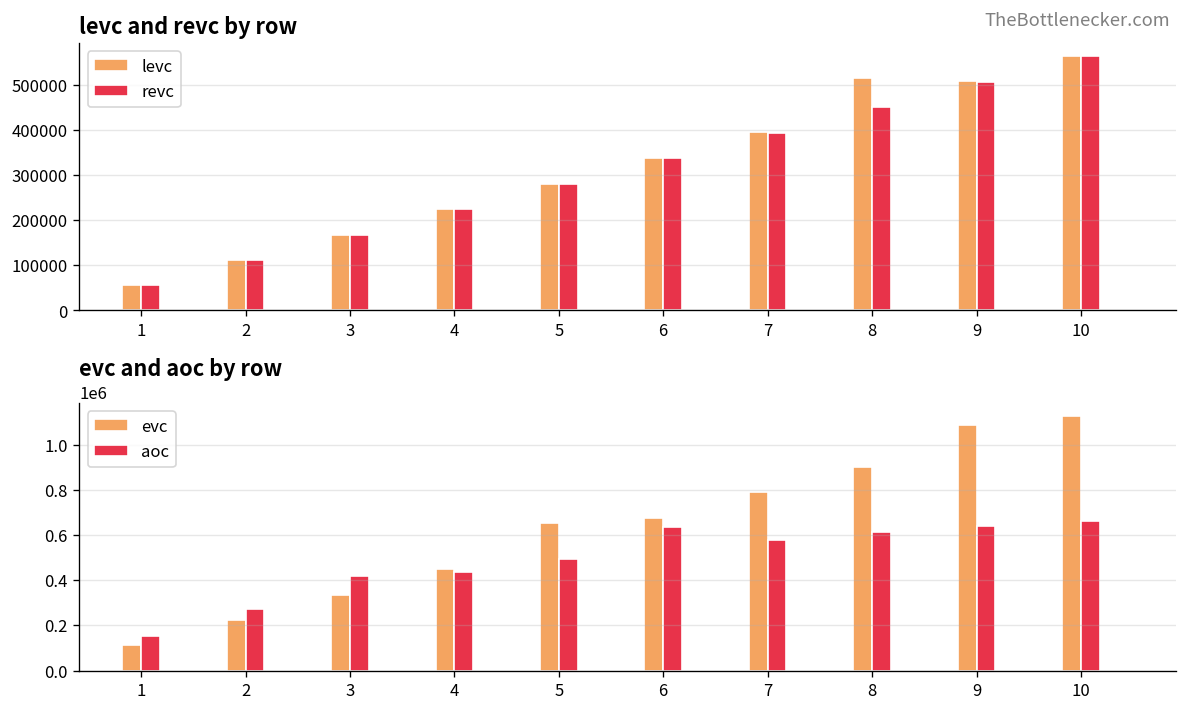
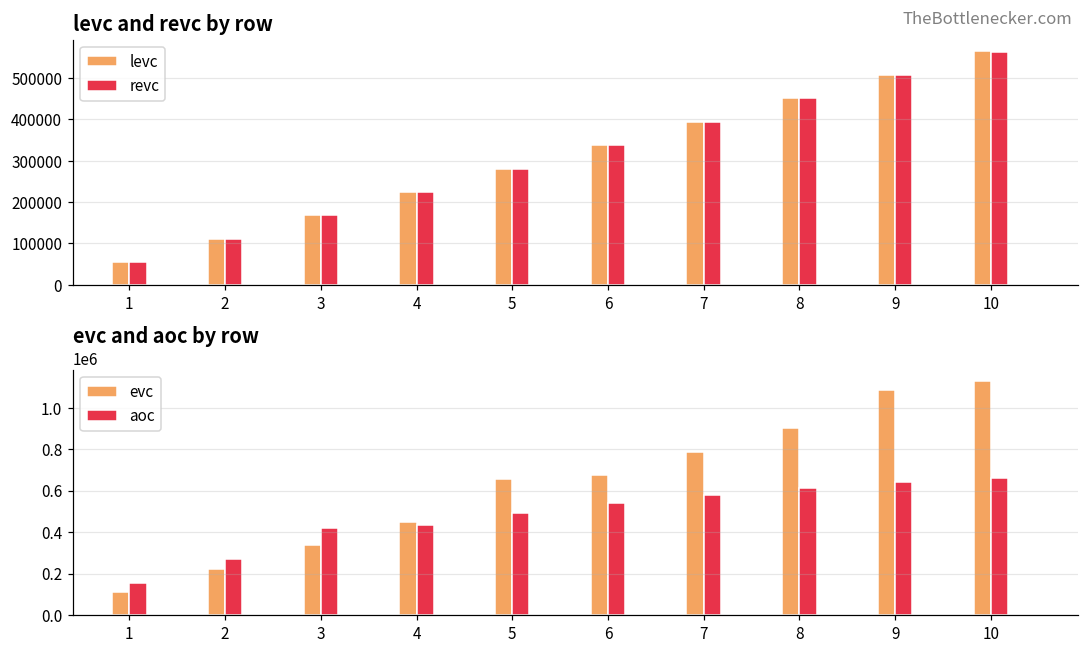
  {
    "levc and revc by row": {
      "levc": {
        "1": 60000,
        "2": 110000,
        "3": 170000,
        "4": 220000,
        "5": 280000,
        "6": 340000,
        "7": 390000,
-       "8": 520000,
+       "8": 450000,
        "9": 510000,
        "10": 560000
      },
      "revc": {
        "1": 60000,
        "2": 110000,
        "3": 170000,
        "4": 220000,
        "5": 280000,
        "6": 340000,
        "7": 390000,
        "8": 450000,
        "9": 510000,
        "10": 560000
      }
    },
    "evc and aoc by row": {
      "evc": {
        "1": 110000,
        "2": 220000,
        "3": 340000,
        "4": 450000,
        "5": 650000,
        "6": 680000,
        "7": 790000,
        "8": 900000,
        "9": 1090000,
        "10": 1130000
      },
      "aoc": {
        "1": 150000,
        "2": 270000,
        "3": 420000,
        "4": 440000,
        "5": 490000,
-       "6": 630000,
+       "6": 540000,
        "7": 580000,
        "8": 610000,
        "9": 640000,
        "10": 660000
      }
    }
  }
